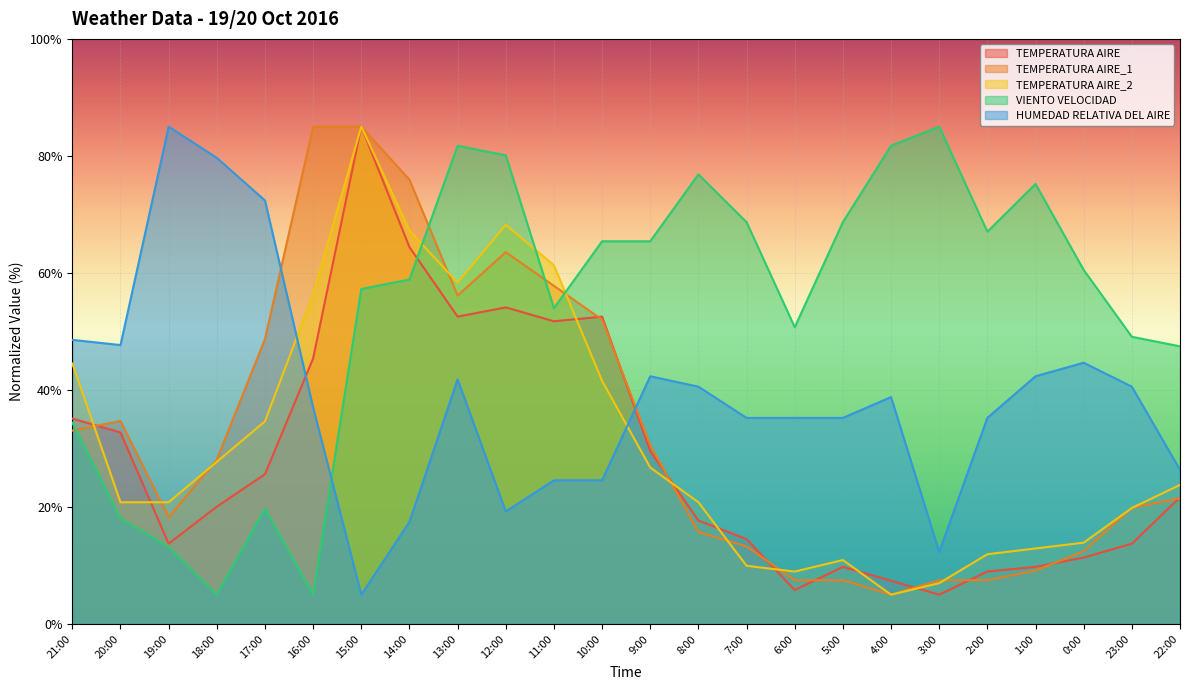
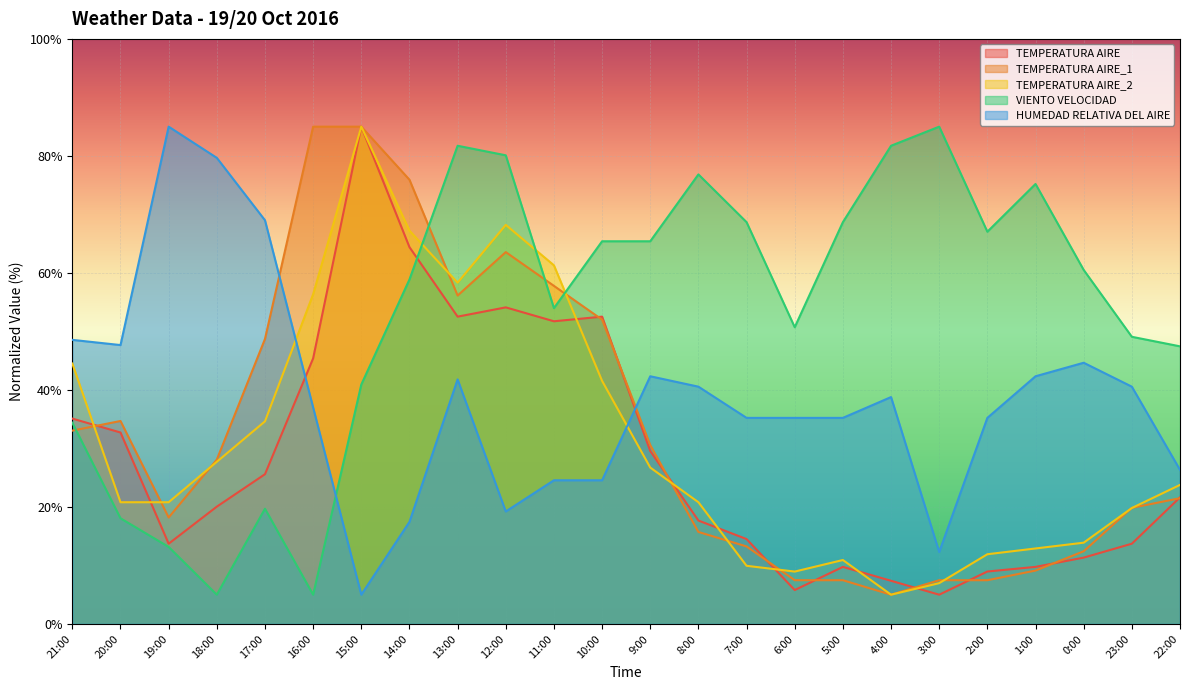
  {
    "VIENTO VELOCIDAD": {
      "21:00": "34%",
      "20:00": "18%",
      "19:00": "13%",
      "18:00": "5%",
      "17:00": "20%",
      "16:00": "5%",
-     "15:00": "57%",
+     "15:00": "41%",
      "14:00": "59%",
      "13:00": "82%",
      "12:00": "80%",
      "11:00": "54%",
      "10:00": "65%",
      "9:00": "65%",
      "8:00": "77%",
      "7:00": "69%",
      "6:00": "51%",
      "5:00": "69%",
      "4:00": "82%",
      "3:00": "85%",
      "2:00": "67%",
      "1:00": "75%",
      "0:00": "61%",
      "23:00": "49%",
      "22:00": "47%"
    },
    "HUMEDAD RELATIVA DEL AIRE": {
      "21:00": "49%",
      "20:00": "48%",
      "19:00": "85%",
      "18:00": "80%",
-     "17:00": "72%",
+     "17:00": "69%",
      "16:00": "37%",
      "15:00": "5%",
      "14:00": "17%",
      "13:00": "42%",
      "12:00": "19%",
      "11:00": "25%",
      "10:00": "25%",
      "9:00": "42%",
      "8:00": "41%",
      "7:00": "35%",
      "6:00": "35%",
      "5:00": "35%",
      "4:00": "39%",
      "3:00": "12%",
      "2:00": "35%",
      "1:00": "42%",
      "0:00": "45%",
      "23:00": "41%",
      "22:00": "26%"
    }
  }
